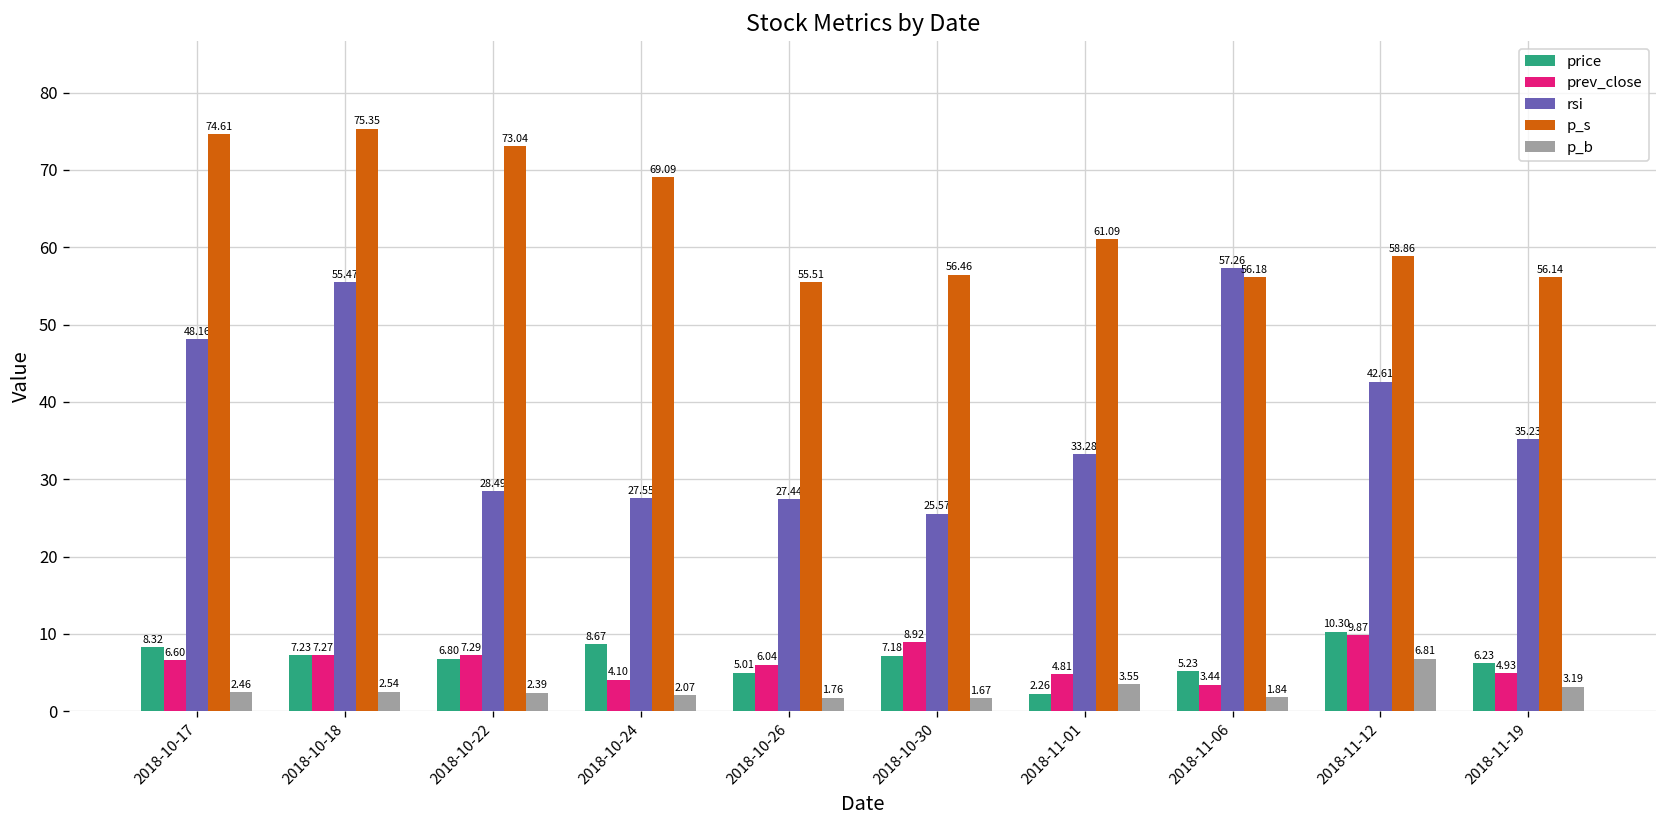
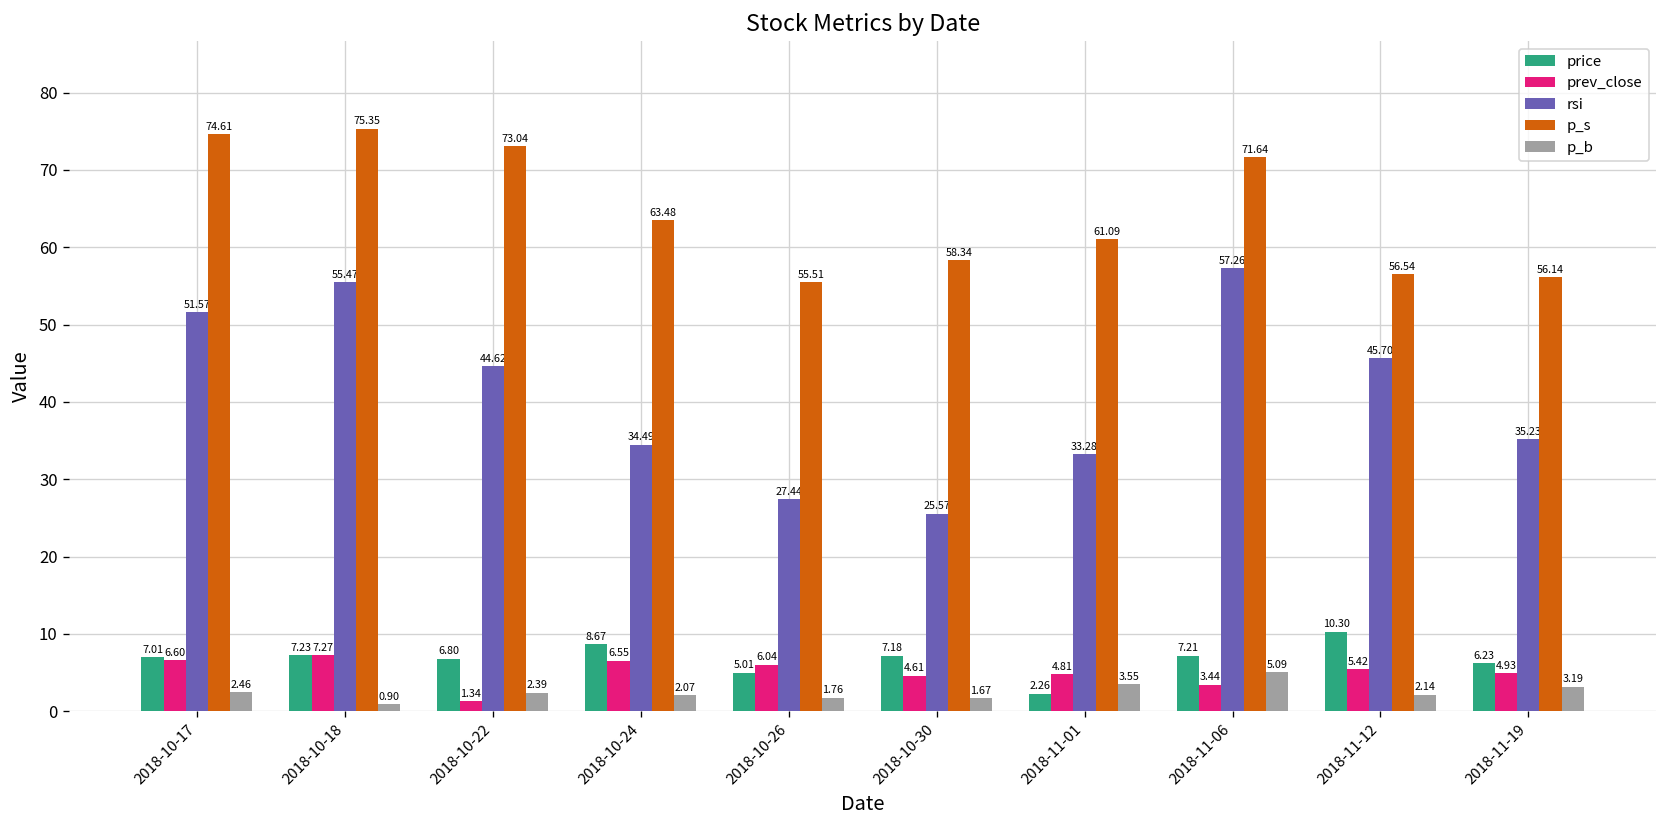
  {
    "price": {
-     "2018-10-17": 8.32,
+     "2018-10-17": 7.01,
      "2018-10-18": 7.23,
      "2018-10-22": 6.80,
      "2018-10-24": 8.67,
      "2018-10-26": 5.01,
      "2018-10-30": 7.18,
      "2018-11-01": 2.26,
-     "2018-11-06": 5.23,
+     "2018-11-06": 7.21,
      "2018-11-12": 10.30,
      "2018-11-19": 6.23
    },
    "prev_close": {
      "2018-10-17": 6.60,
      "2018-10-18": 7.27,
-     "2018-10-22": 7.29,
-     "2018-10-24": 4.10,
+     "2018-10-22": 1.34,
+     "2018-10-24": 6.55,
      "2018-10-26": 6.04,
-     "2018-10-30": 8.92,
+     "2018-10-30": 4.61,
      "2018-11-01": 4.81,
      "2018-11-06": 3.44,
-     "2018-11-12": 9.87,
+     "2018-11-12": 5.42,
      "2018-11-19": 4.93
    },
    "rsi": {
-     "2018-10-17": 48.16,
+     "2018-10-17": 51.57,
      "2018-10-18": 55.47,
-     "2018-10-22": 28.49,
-     "2018-10-24": 27.55,
+     "2018-10-22": 44.62,
+     "2018-10-24": 34.49,
      "2018-10-26": 27.44,
      "2018-10-30": 25.57,
      "2018-11-01": 33.28,
      "2018-11-06": 57.26,
-     "2018-11-12": 42.61,
+     "2018-11-12": 45.70,
      "2018-11-19": 35.23
    },
    "p_s": {
      "2018-10-17": 74.61,
      "2018-10-18": 75.35,
      "2018-10-22": 73.04,
-     "2018-10-24": 69.09,
+     "2018-10-24": 63.48,
      "2018-10-26": 55.51,
-     "2018-10-30": 56.46,
+     "2018-10-30": 58.34,
      "2018-11-01": 61.09,
-     "2018-11-06": 56.18,
-     "2018-11-12": 58.86,
+     "2018-11-06": 71.64,
+     "2018-11-12": 56.54,
      "2018-11-19": 56.14
    },
    "p_b": {
      "2018-10-17": 2.46,
-     "2018-10-18": 2.54,
+     "2018-10-18": 0.90,
      "2018-10-22": 2.39,
      "2018-10-24": 2.07,
      "2018-10-26": 1.76,
      "2018-10-30": 1.67,
      "2018-11-01": 3.55,
-     "2018-11-06": 1.84,
-     "2018-11-12": 6.81,
+     "2018-11-06": 5.09,
+     "2018-11-12": 2.14,
      "2018-11-19": 3.19
    }
  }
